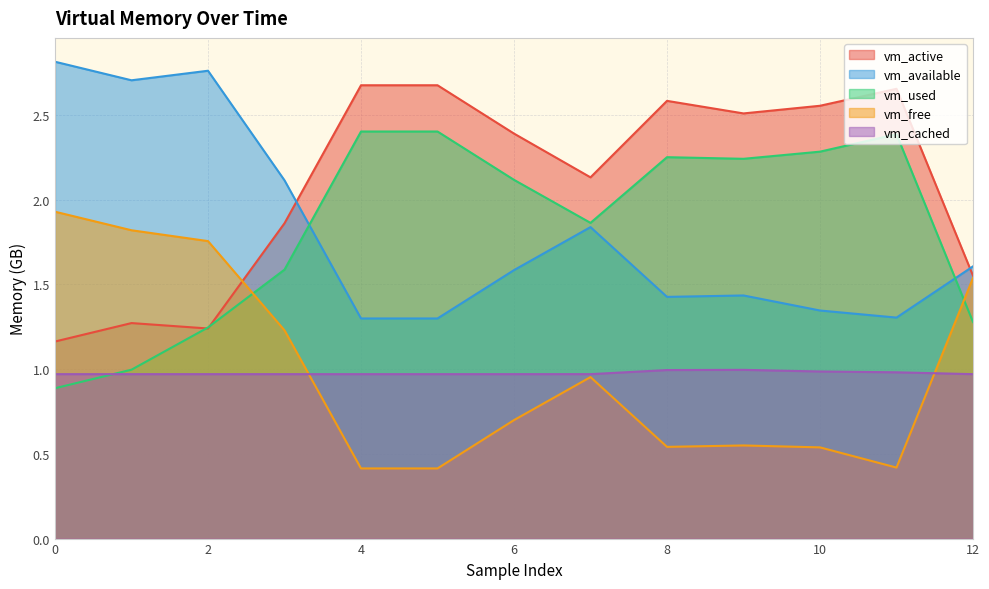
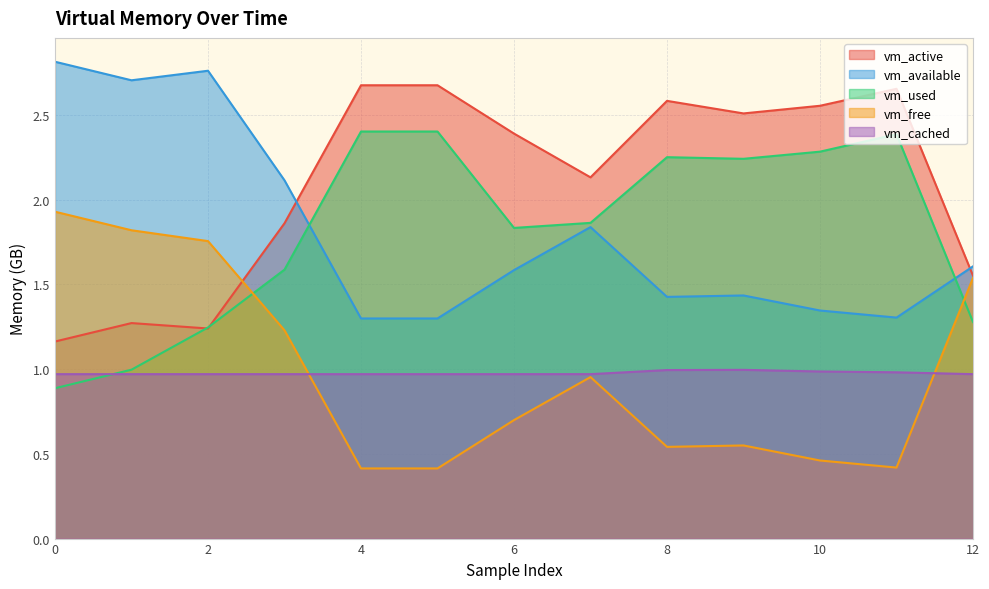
  {
    "vm_active": {
      "0": 1.16,
      "4": 2.67,
      "6": 2.39,
      "8": 2.58,
      "10": 2.55
    },
    "vm_available": {
      "0": 2.81,
      "2": 2.76,
      "4": 1.30,
      "6": 1.58,
      "8": 1.43,
      "10": 1.35,
      "12": 1.61
    },
    "vm_used": {
      "0": 0.89,
      "4": 2.40,
-     "6": 2.12,
+     "6": 1.83,
      "8": 2.25,
      "10": 2.28,
      "12": 1.28
    },
    "vm_free": {
      "0": 1.93,
      "2": 1.76,
      "4": 0.41,
      "6": 0.70,
      "8": 0.54,
-     "10": 0.54
+     "10": 0.46
    },
    "vm_cached": {
      "0": 0.97,
      "2": 0.97,
      "4": 0.97,
      "6": 0.97,
      "8": 0.99,
      "10": 0.99,
      "12": 0.97
    }
  }
